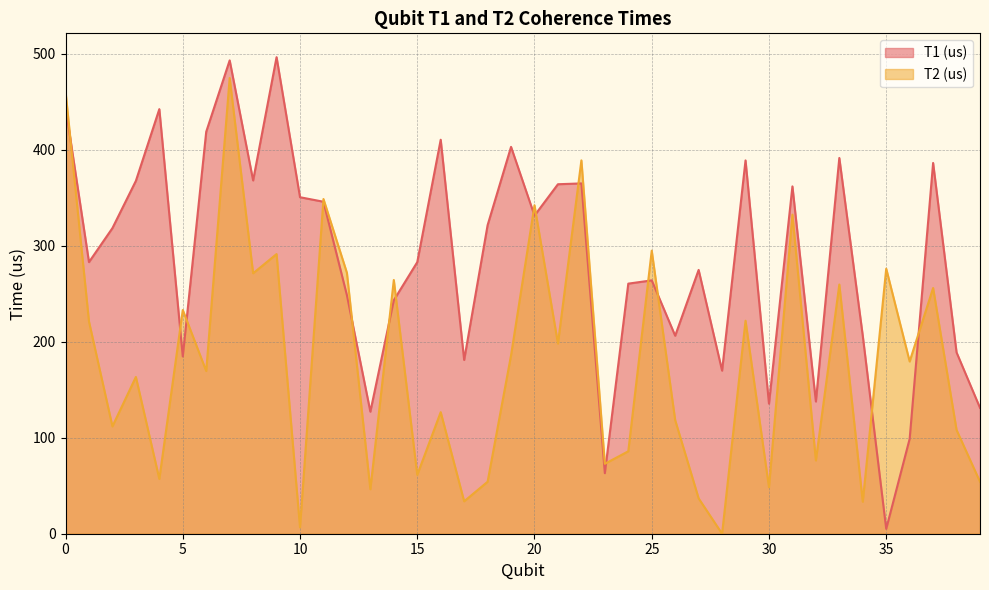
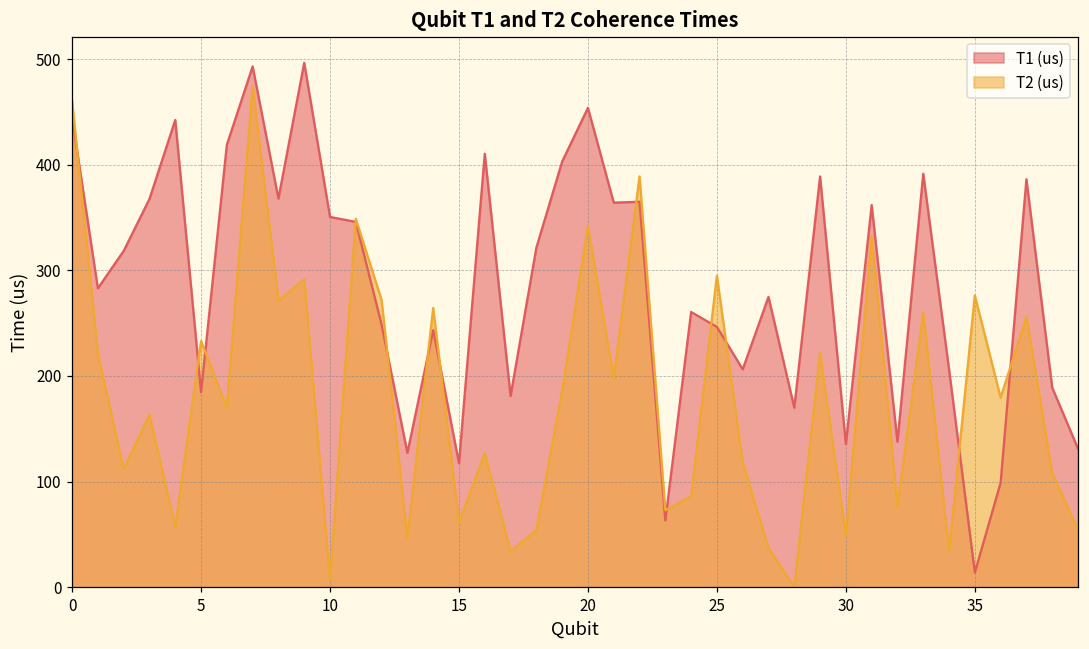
  {
    "T1 (us)": {
      "0": 440,
      "5": 180,
      "10": 350,
-     "15": 280,
-     "20": 330,
-     "25": 260,
+     "15": 120,
+     "20": 450,
+     "25": 250,
      "30": 140,
-     "35": 5
+     "35": 14
    },
    "T2 (us)": {
      "0": 460,
      "5": 230,
      "10": 10,
      "15": 60,
      "20": 340,
      "25": 290,
      "30": 50,
      "35": 280
    }
  }
